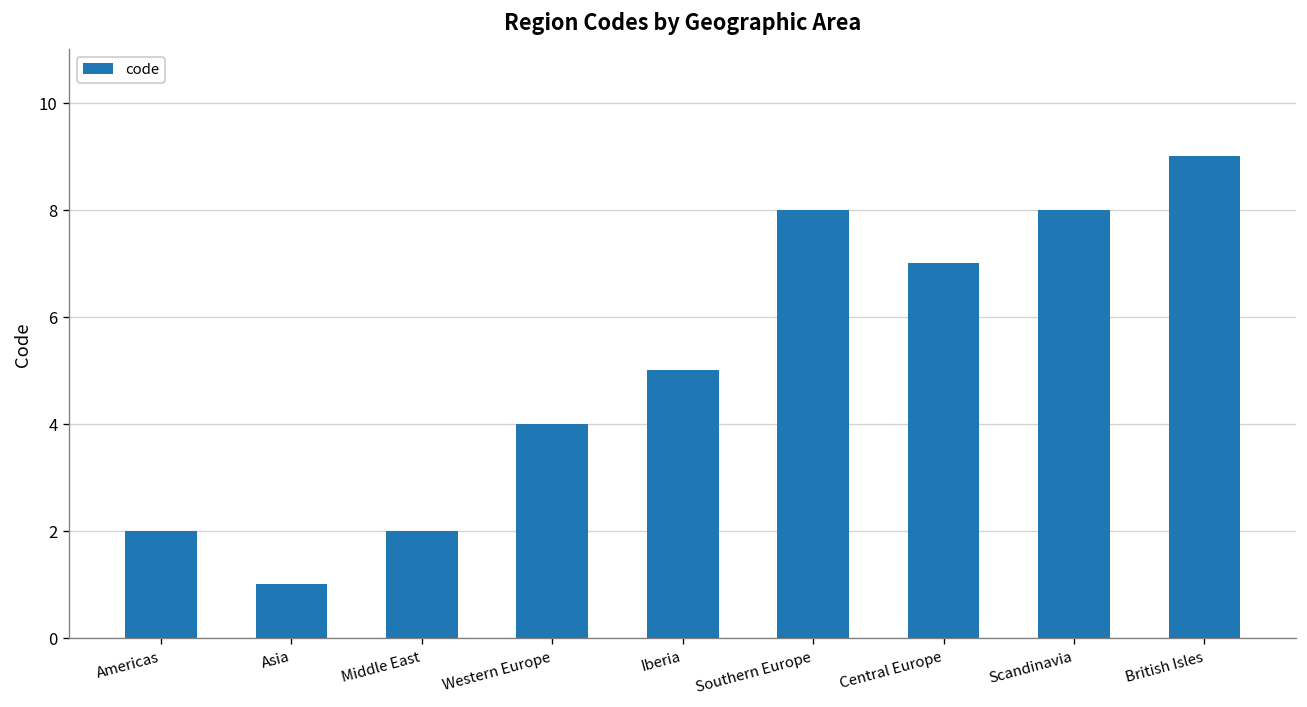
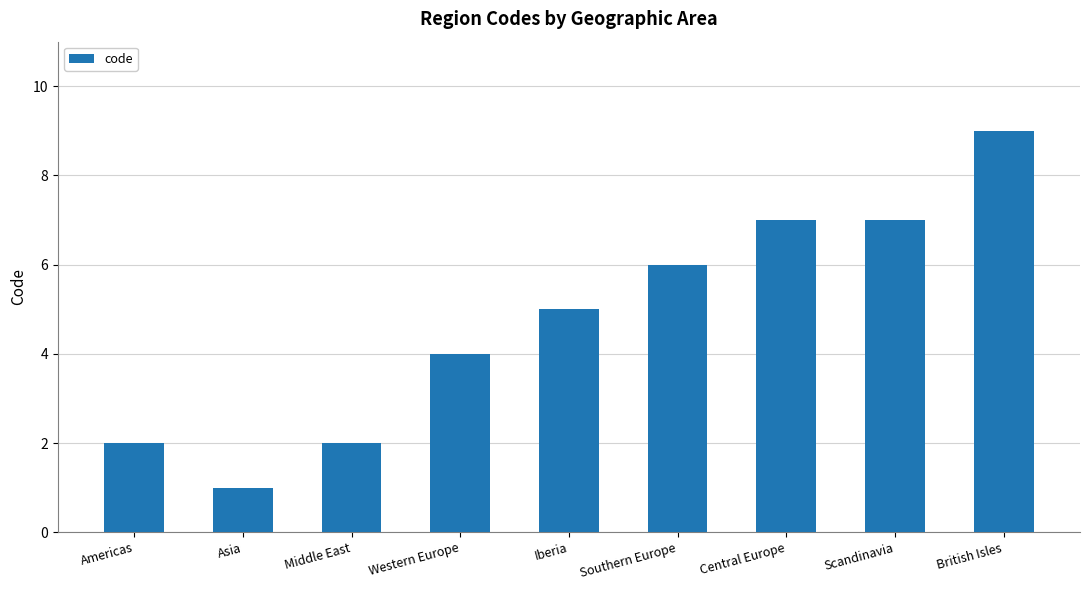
  {
    "Americas": 2,
    "Asia": 1,
    "Middle East": 2,
    "Western Europe": 4,
    "Iberia": 5,
-   "Southern Europe": 8,
+   "Southern Europe": 6,
    "Central Europe": 7,
-   "Scandinavia": 8,
+   "Scandinavia": 7,
    "British Isles": 9
  }
